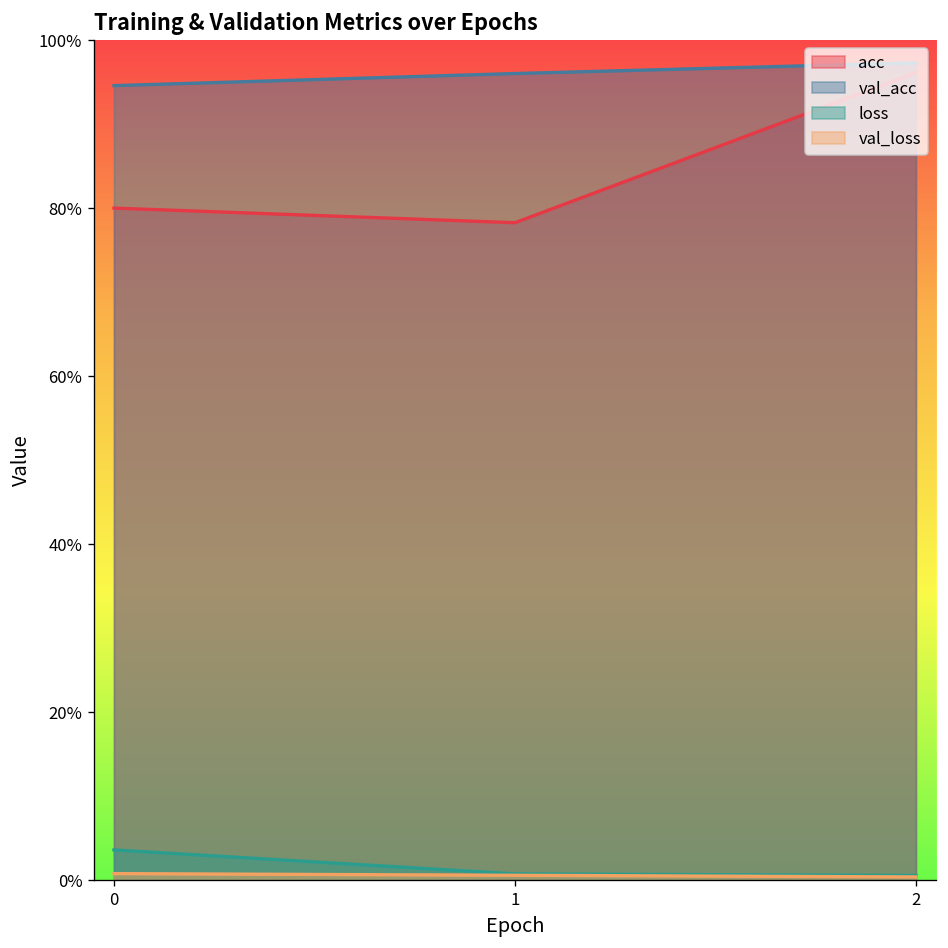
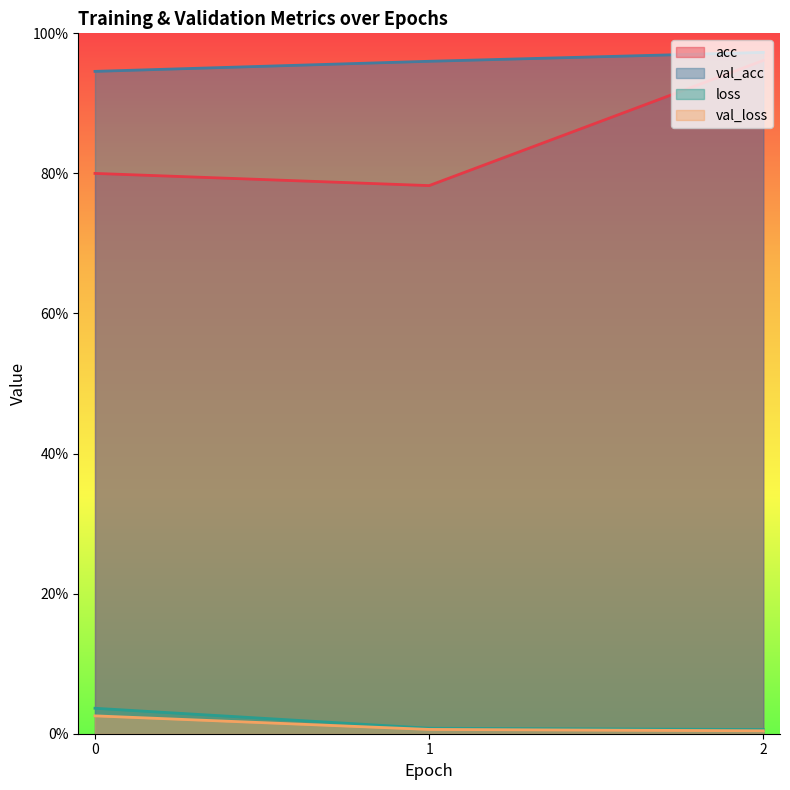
  {
    "acc": {
      "0": "80%",
      "1": "78%"
    },
    "val_loss": {
-     "0": "1%"
+     "0": "3%"
    }
  }
